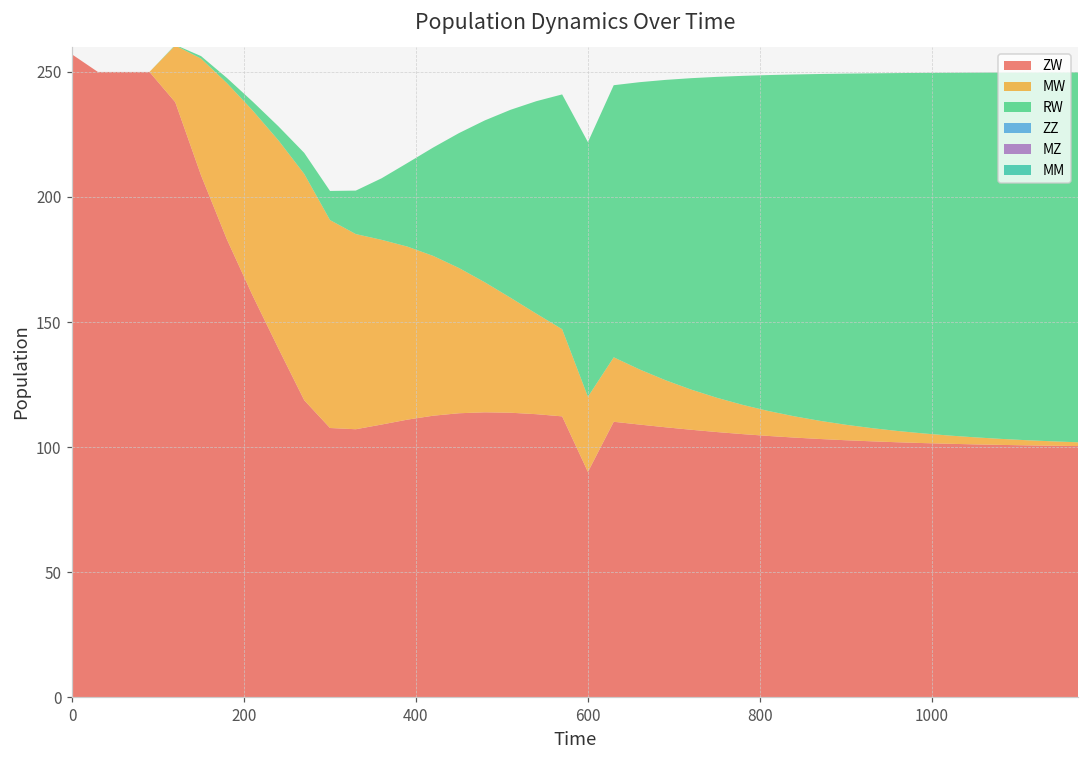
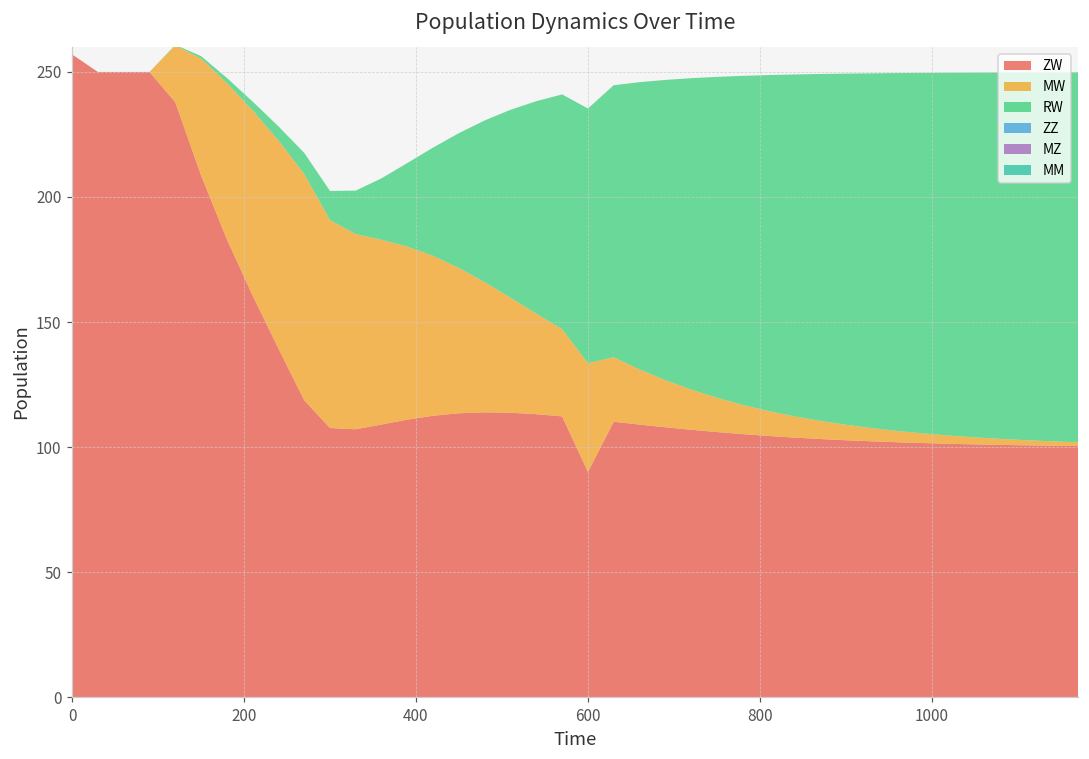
  {
    "ZW": {
      "600": 90
    },
    "MW": {
-     "600": 30
+     "600": 43
    }
  }
